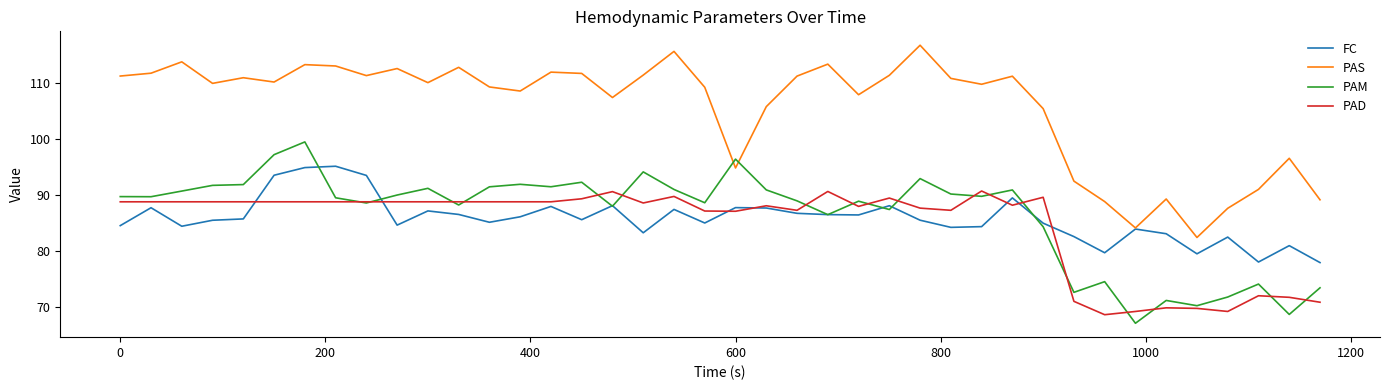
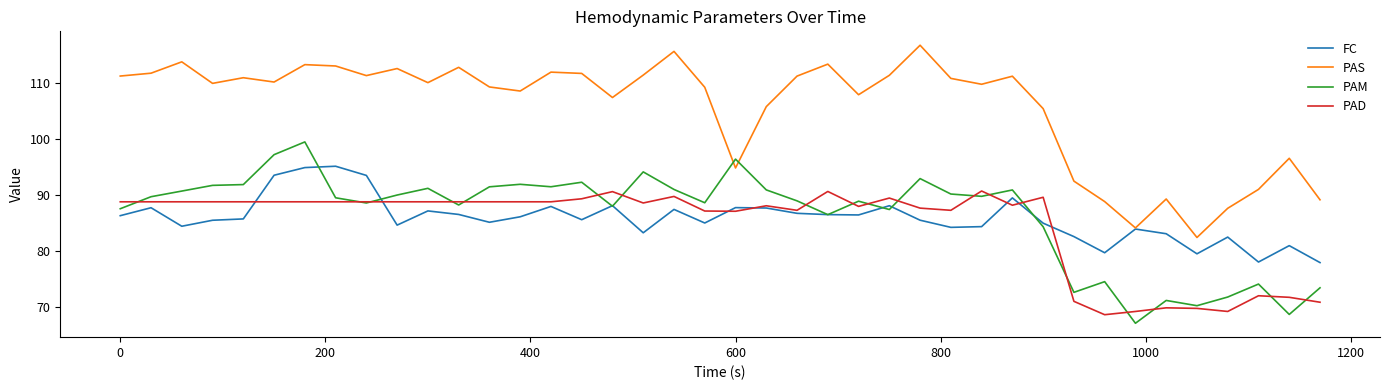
  {
    "FC": {
-     "0": 84,
+     "0": 86,
      "600": 88
    },
    "PAS": {
      "0": 111,
      "600": 95
    },
    "PAM": {
-     "0": 90,
+     "0": 88,
      "600": 96
    },
    "PAD": {
      "0": 89,
      "600": 87
    }
  }
